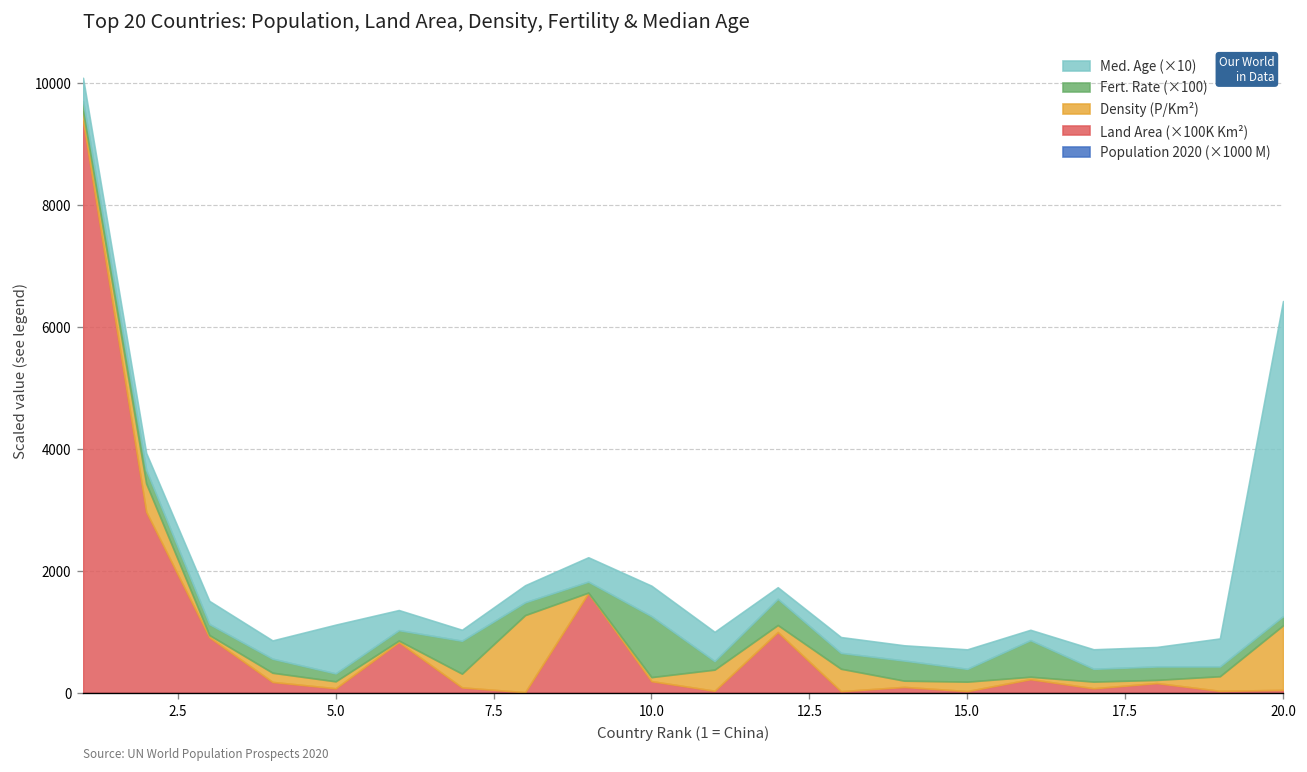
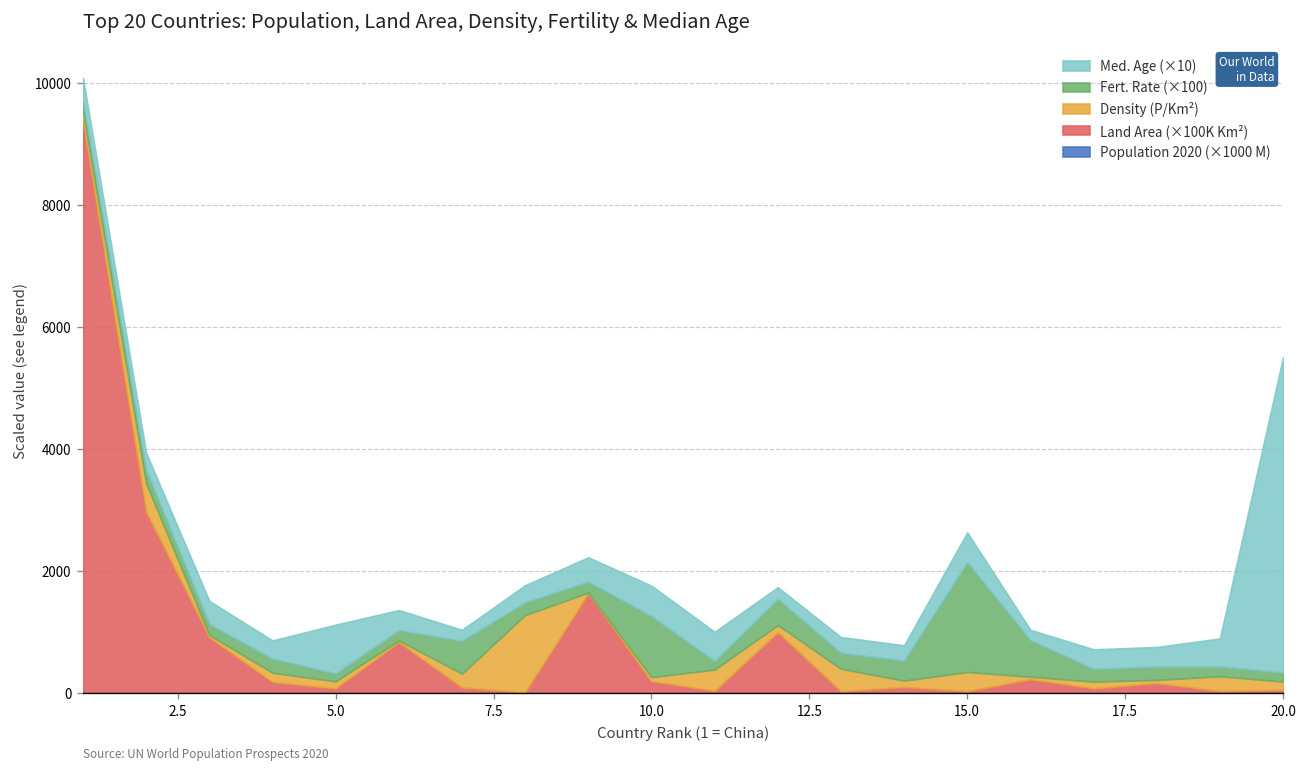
  {
    "Land Area (×100K Km²)": {
      "5.0": 100,
      "10.0": 200
    },
    "Density (P/Km²)": {
      "5.0": 100,
      "10.0": 100,
-     "15.0": 200,
-     "20.0": 1100
+     "15.0": 300,
+     "20.0": 100
    },
    "Fert. Rate (×100)": {
      "5.0": 100,
      "10.0": 1000,
-     "15.0": 200,
+     "15.0": 1800,
      "20.0": 200
    },
    "Med. Age (×10)": {
      "5.0": 800,
      "10.0": 500,
-     "15.0": 300,
+     "15.0": 500,
      "20.0": 5200
    }
  }
